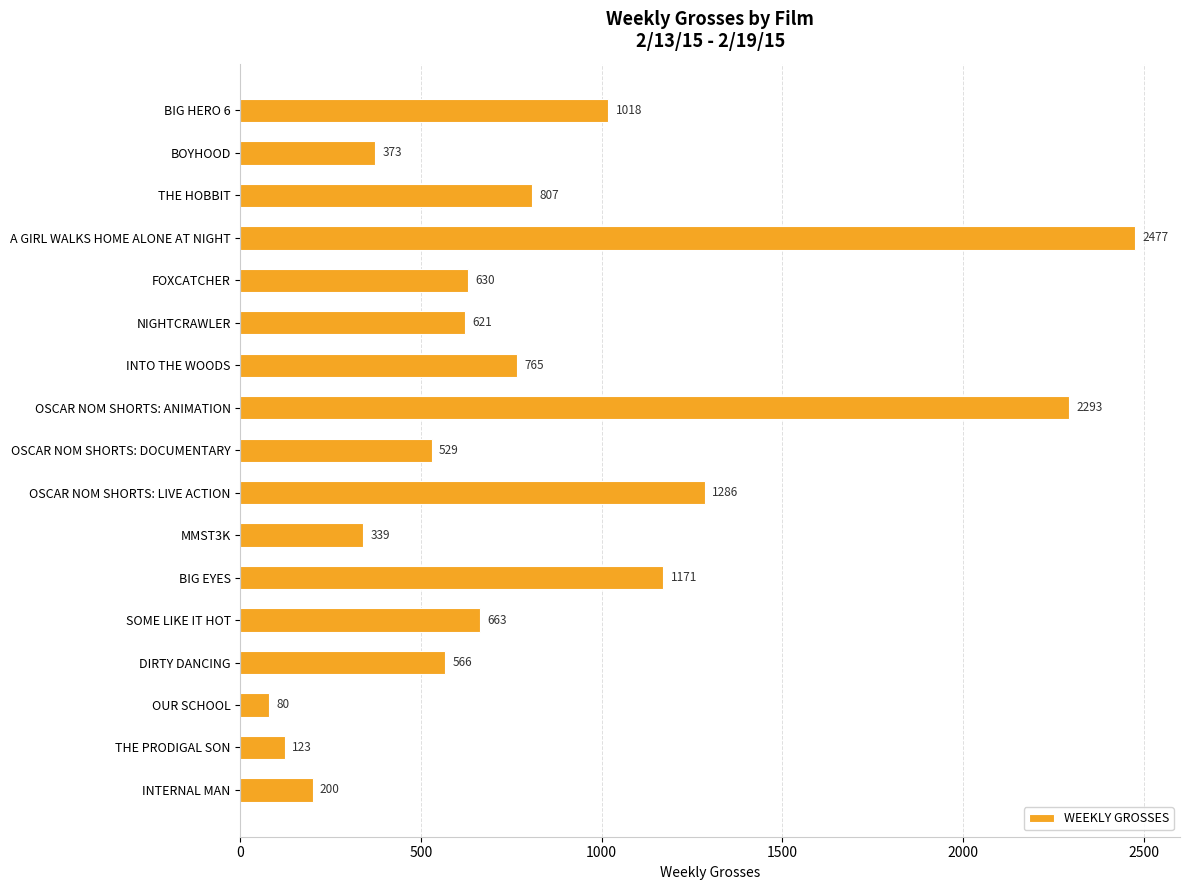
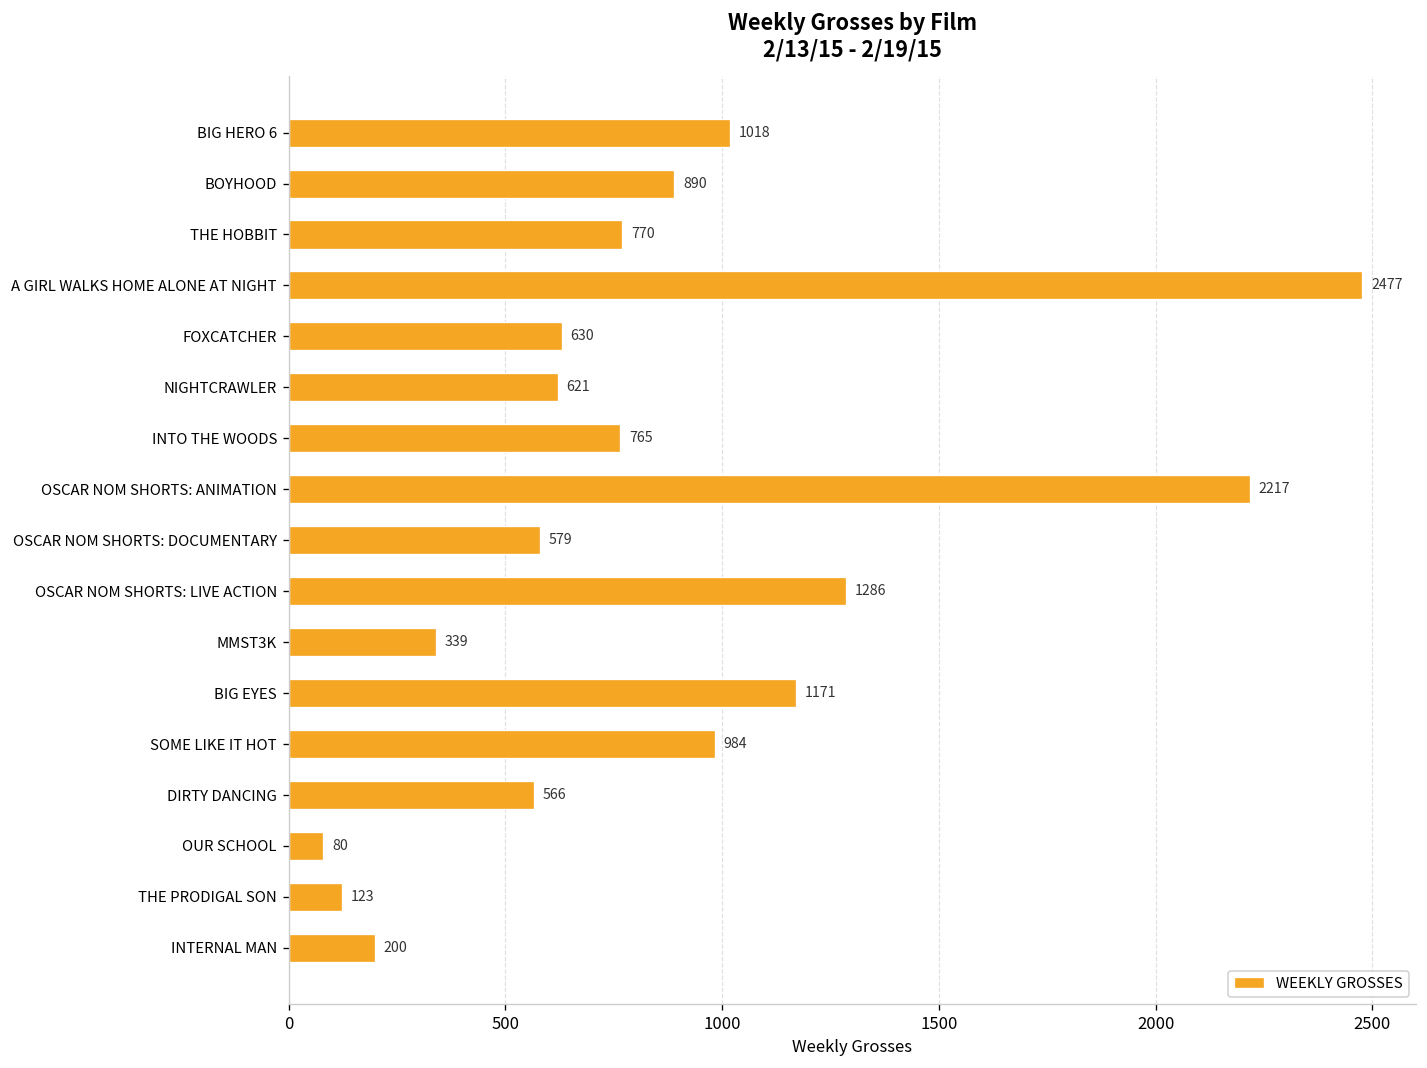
  {
    "BIG HERO 6": 1018,
-   "BOYHOOD": 373,
-   "THE HOBBIT": 807,
+   "BOYHOOD": 890,
+   "THE HOBBIT": 770,
    "A GIRL WALKS HOME ALONE AT NIGHT": 2477,
    "FOXCATCHER": 630,
    "NIGHTCRAWLER": 621,
    "INTO THE WOODS": 765,
-   "OSCAR NOM SHORTS: ANIMATION": 2293,
-   "OSCAR NOM SHORTS: DOCUMENTARY": 529,
+   "OSCAR NOM SHORTS: ANIMATION": 2217,
+   "OSCAR NOM SHORTS: DOCUMENTARY": 579,
    "OSCAR NOM SHORTS: LIVE ACTION": 1286,
    "MMST3K": 339,
    "BIG EYES": 1171,
-   "SOME LIKE IT HOT": 663,
+   "SOME LIKE IT HOT": 984,
    "DIRTY DANCING": 566,
    "OUR SCHOOL": 80,
    "THE PRODIGAL SON": 123,
    "INTERNAL MAN": 200
  }
